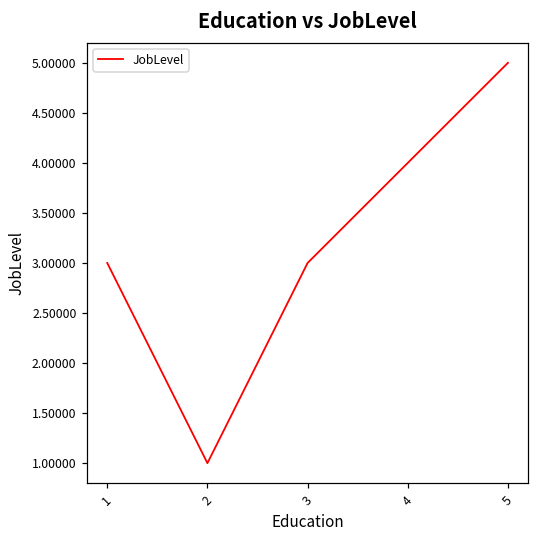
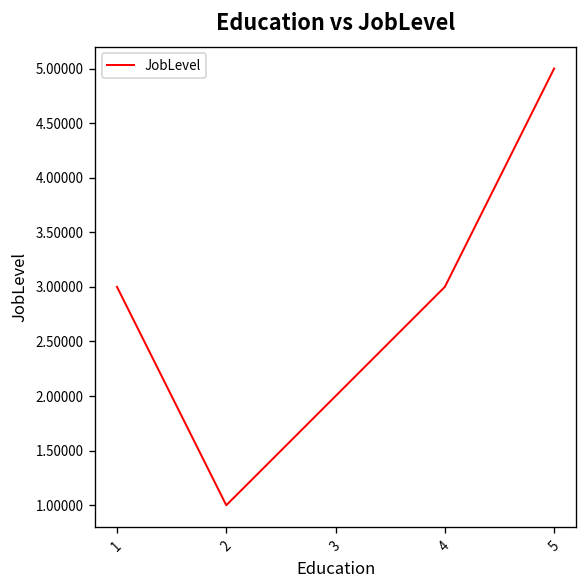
  {
    "1": 3,
    "2": 1,
-   "3": 3,
-   "4": 4,
+   "3": 2,
+   "4": 3,
    "5": 5
  }
